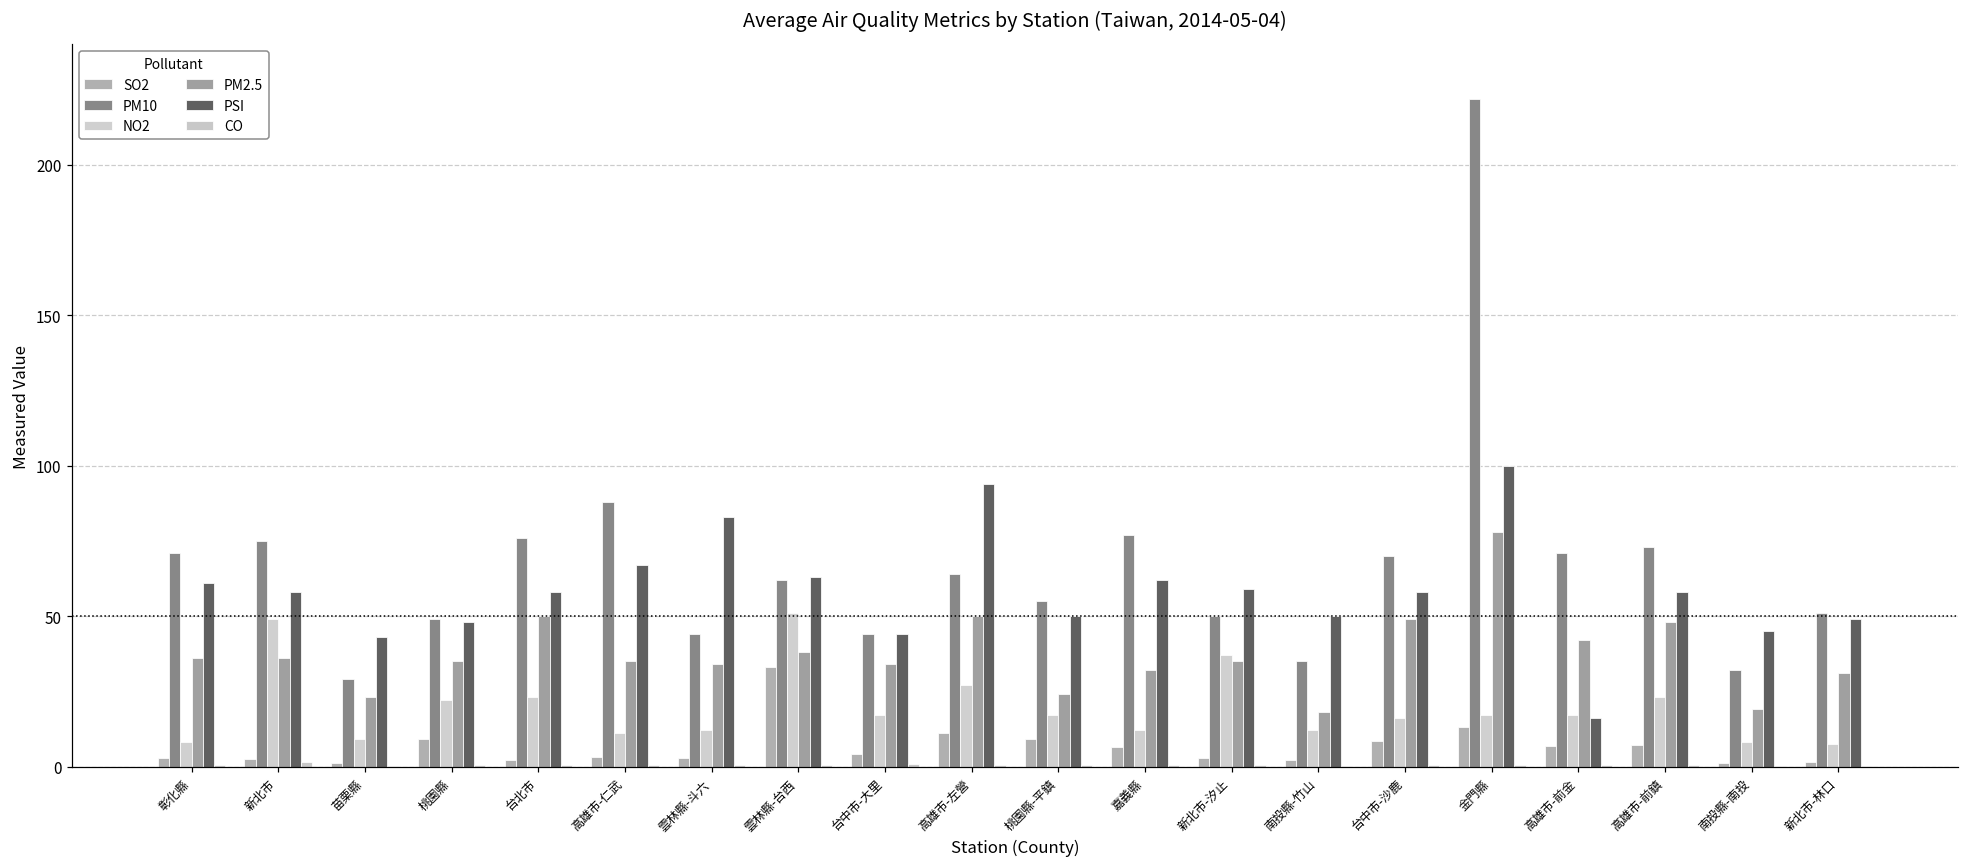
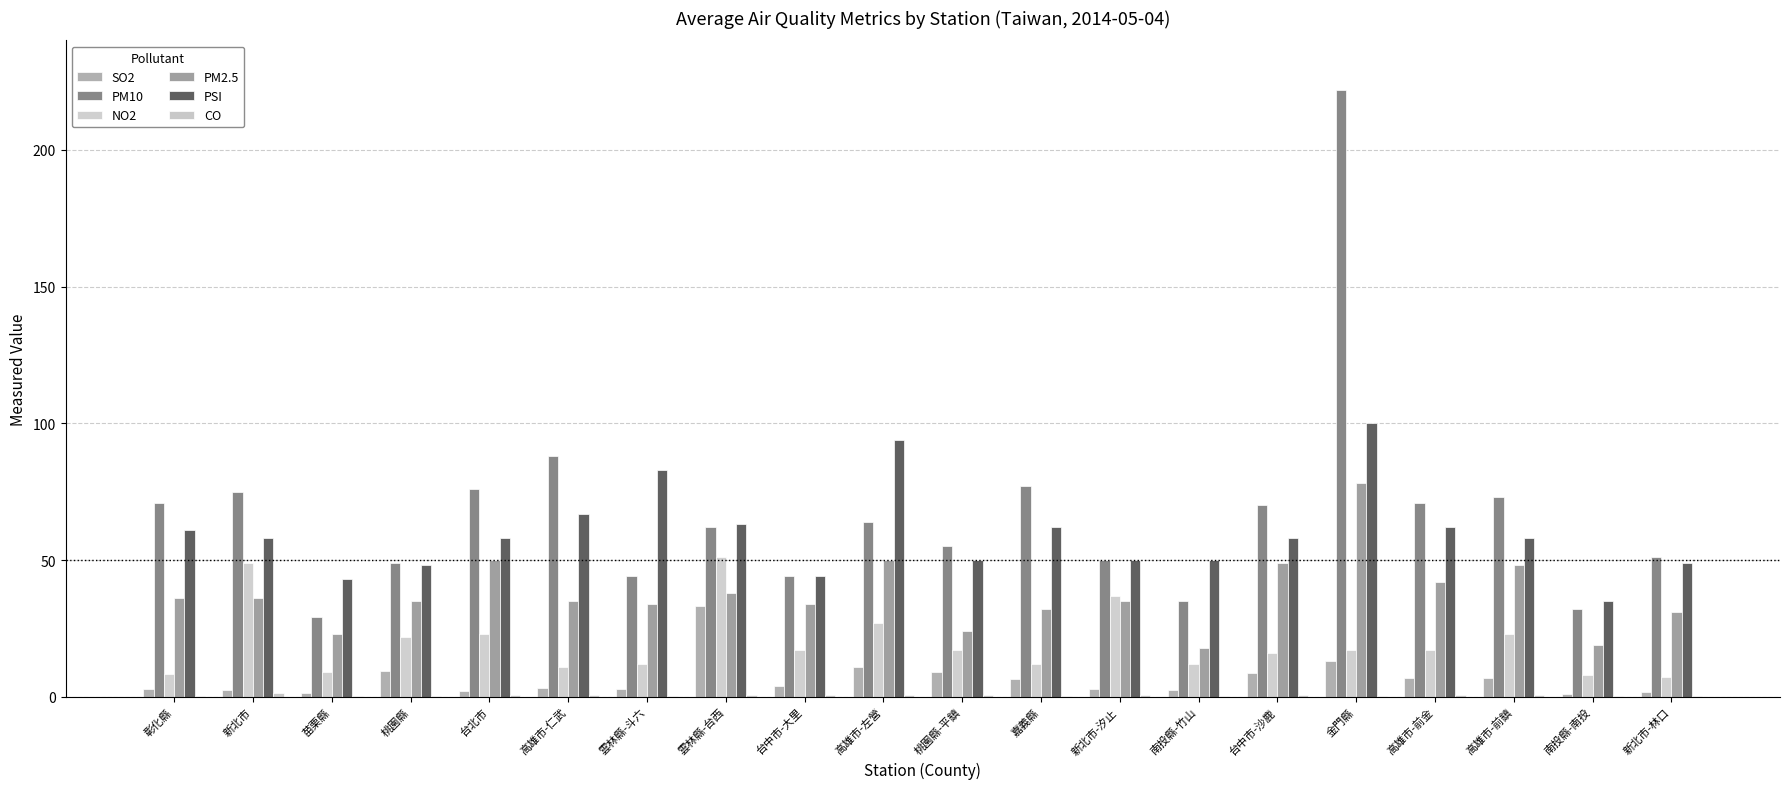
  {
    "PSI": {
      "彰化縣": 61,
      "新北市": 58,
      "苗栗縣": 43,
      "桃園縣": 48,
      "台北市": 58,
      "高雄市-仁武": 67,
      "雲林縣-斗六": 83,
      "雲林縣-台西": 63,
      "台中市-大里": 44,
      "高雄市-左營": 94,
      "桃園縣-平鎮": 50,
      "嘉義縣": 62,
-     "新北市-汐止": 59,
+     "新北市-汐止": 50,
      "南投縣-竹山": 50,
      "台中市-沙鹿": 58,
      "金門縣": 100,
-     "高雄市-前金": 16,
+     "高雄市-前金": 62,
      "高雄市-前鎮": 58,
-     "南投縣-南投": 45,
+     "南投縣-南投": 35,
      "新北市-林口": 49
    }
  }
